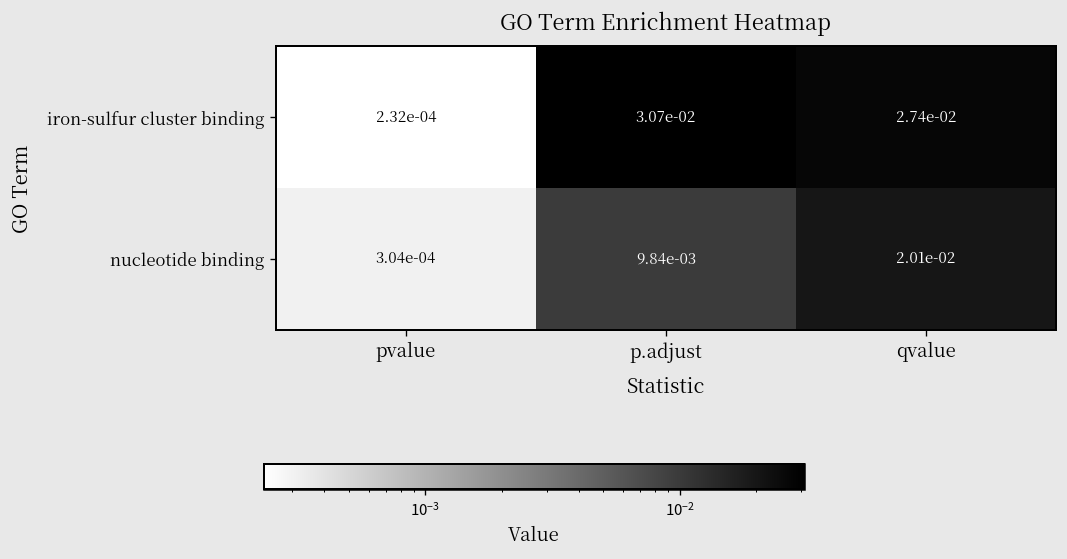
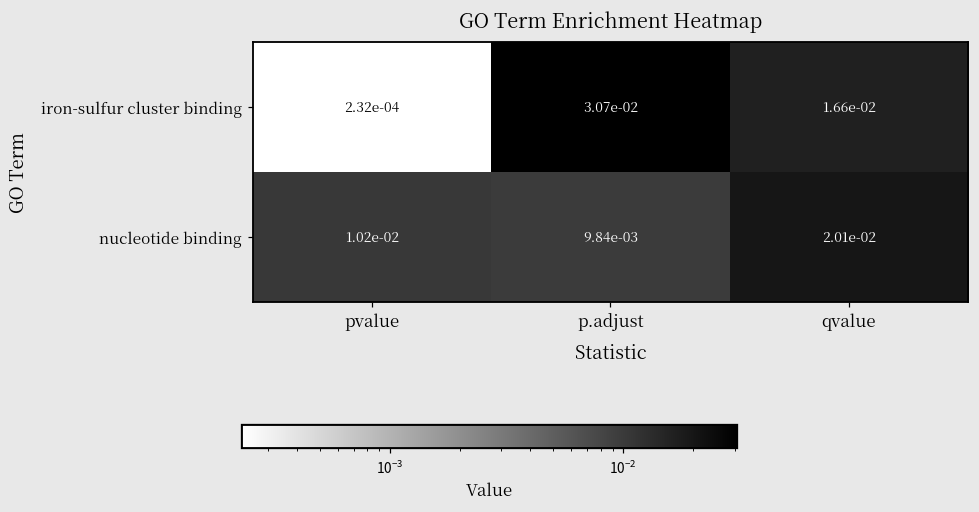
  {
    "iron-sulfur cluster binding": {
      "pvalue": "2.32e-04",
      "p.adjust": "3.07e-02",
-     "qvalue": "2.74e-02"
+     "qvalue": "1.66e-02"
    },
    "nucleotide binding": {
-     "pvalue": "3.04e-04",
+     "pvalue": "1.02e-02",
      "p.adjust": "9.84e-03",
      "qvalue": "2.01e-02"
    }
  }
